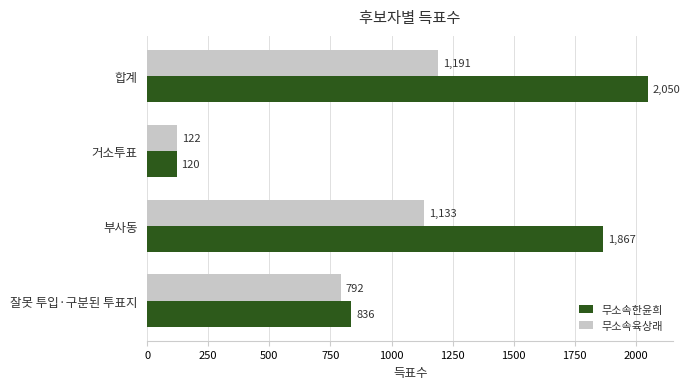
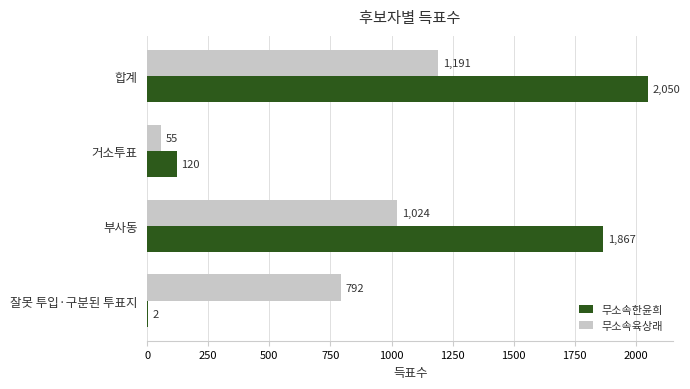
  {
    "무소속한윤희": {
      "합계": "2,050",
      "거소투표": "120",
      "부사동": "1,867",
-     "잘못 투입·구분된 투표지": "836"
+     "잘못 투입·구분된 투표지": "2"
    },
    "무소속육상래": {
      "합계": "1,191",
-     "거소투표": "122",
-     "부사동": "1,133",
+     "거소투표": "55",
+     "부사동": "1,024",
      "잘못 투입·구분된 투표지": "792"
    }
  }
